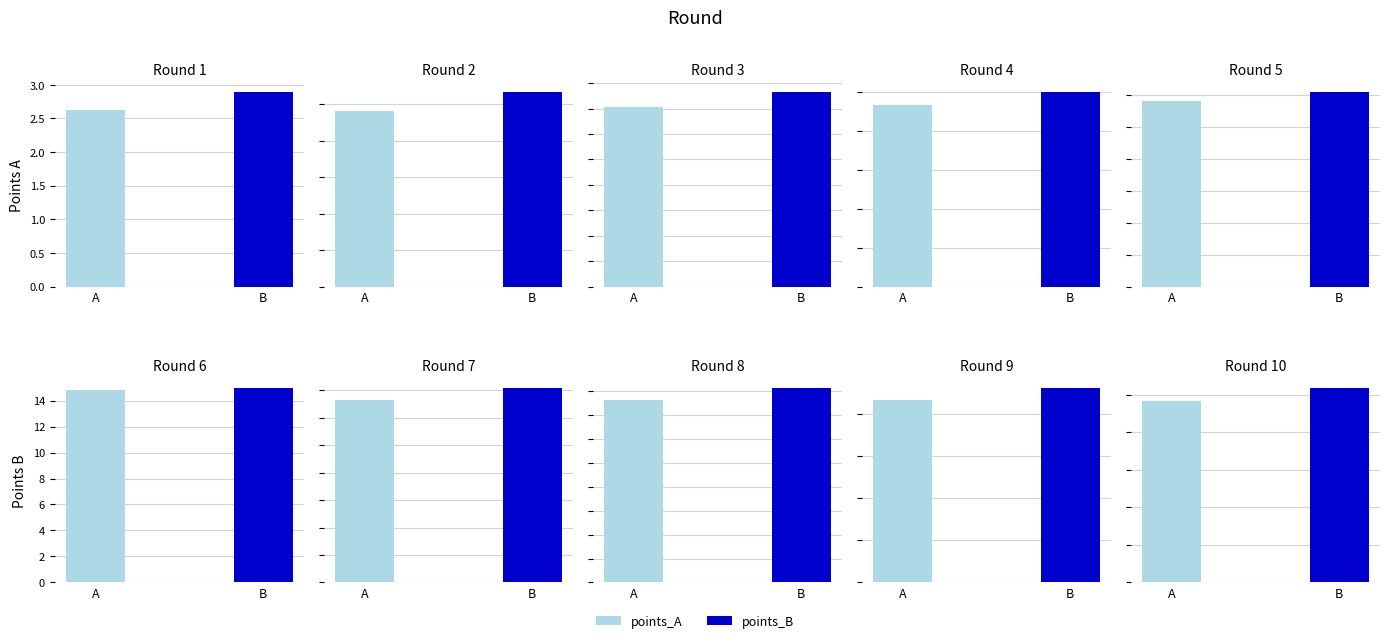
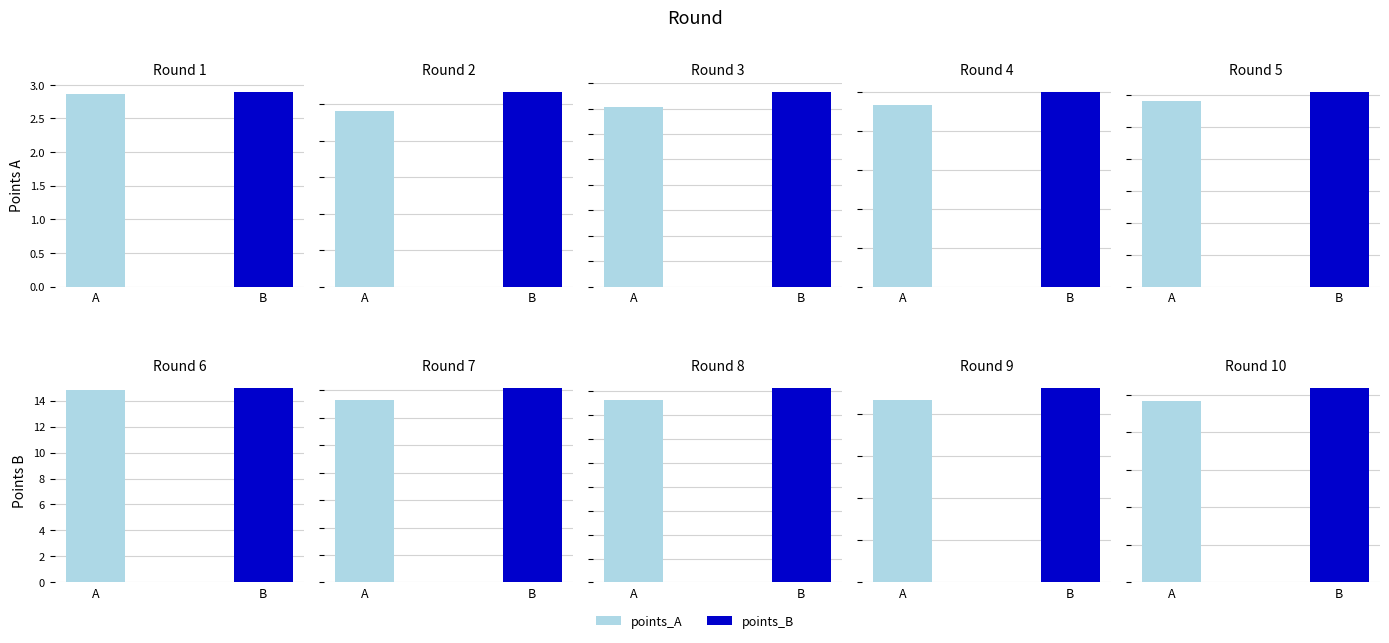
  {
    "Round 1": {
-     "A": 2.6,
+     "A": 2.9,
      "B": 2.9
    },
    "Round 6": {
      "A": 14.8,
      "B": 15.0
    }
  }
